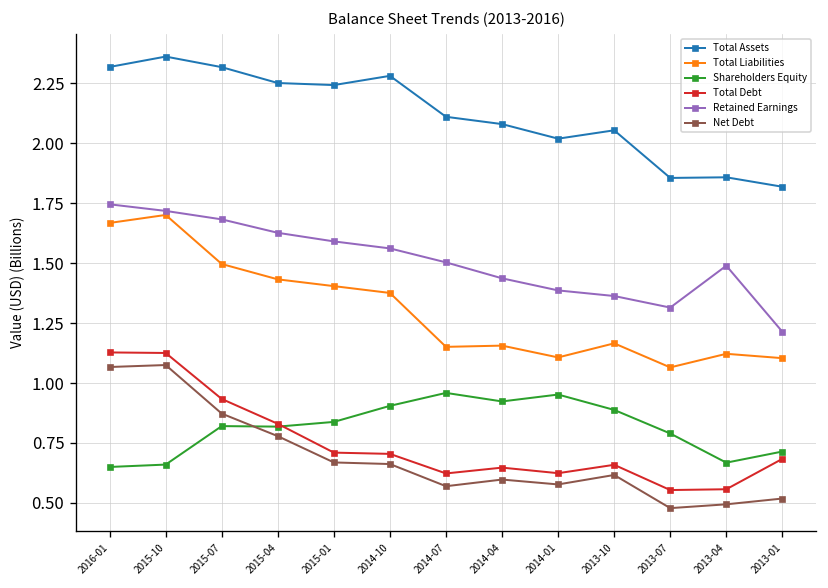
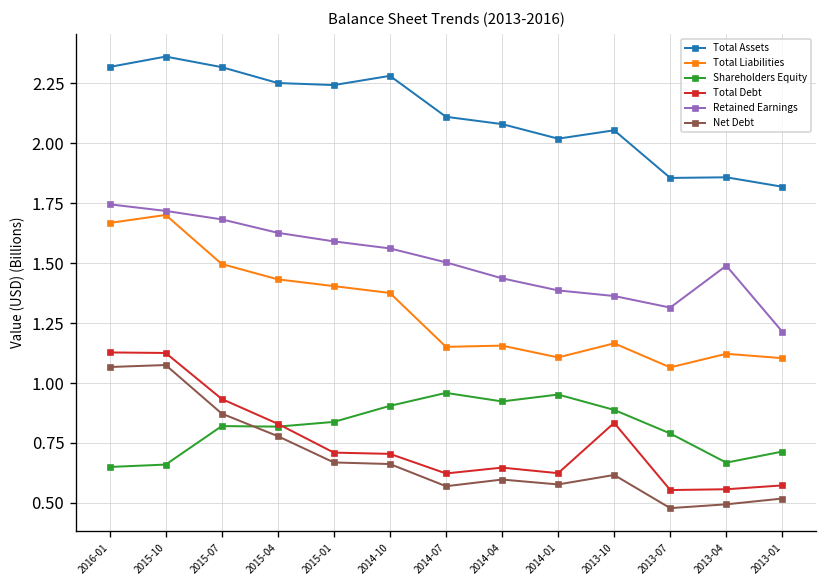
  {
    "Total Assets": {
      "2016-01": 2.32,
      "2015-10": 2.36,
      "2015-07": 2.32,
      "2015-04": 2.25,
      "2015-01": 2.24,
      "2014-10": 2.28,
      "2014-07": 2.11,
      "2014-04": 2.08,
      "2014-01": 2.02,
      "2013-10": 2.05,
      "2013-07": 1.85,
      "2013-04": 1.86,
      "2013-01": 1.82
    },
    "Total Liabilities": {
      "2016-01": 1.67,
      "2015-10": 1.70,
      "2015-07": 1.50,
      "2015-04": 1.43,
      "2015-01": 1.40,
      "2014-10": 1.38,
      "2014-07": 1.15,
      "2014-04": 1.16,
      "2014-01": 1.11,
      "2013-10": 1.17,
      "2013-07": 1.07,
      "2013-04": 1.12,
      "2013-01": 1.10
    },
    "Shareholders Equity": {
      "2016-01": 0.65,
      "2015-10": 0.66,
      "2015-07": 0.82,
      "2015-01": 0.84,
      "2014-10": 0.90,
      "2014-07": 0.96,
      "2014-04": 0.92,
      "2014-01": 0.95,
      "2013-10": 0.89,
      "2013-07": 0.79,
      "2013-04": 0.67,
      "2013-01": 0.71
    },
    "Total Debt": {
      "2016-01": 1.13,
      "2015-10": 1.13,
      "2015-07": 0.93,
      "2015-01": 0.71,
      "2014-10": 0.70,
      "2014-07": 0.62,
      "2014-04": 0.65,
      "2014-01": 0.62,
-     "2013-10": 0.66,
+     "2013-10": 0.83,
      "2013-07": 0.55,
      "2013-04": 0.56,
-     "2013-01": 0.68
+     "2013-01": 0.57
    },
    "Retained Earnings": {
      "2016-01": 1.74,
      "2015-10": 1.72,
      "2015-07": 1.68,
      "2015-04": 1.63,
      "2015-01": 1.59,
      "2014-10": 1.56,
      "2014-07": 1.50,
      "2014-04": 1.44,
      "2014-01": 1.39,
      "2013-10": 1.36,
      "2013-07": 1.31,
      "2013-04": 1.49,
      "2013-01": 1.21
    },
    "Net Debt": {
      "2016-01": 1.07,
      "2015-10": 1.07,
      "2015-07": 0.87,
      "2015-04": 0.78,
      "2015-01": 0.67,
      "2014-10": 0.66,
      "2014-07": 0.57,
      "2014-04": 0.60,
      "2014-01": 0.58,
      "2013-10": 0.62,
      "2013-07": 0.48,
      "2013-04": 0.49,
      "2013-01": 0.52
    }
  }
